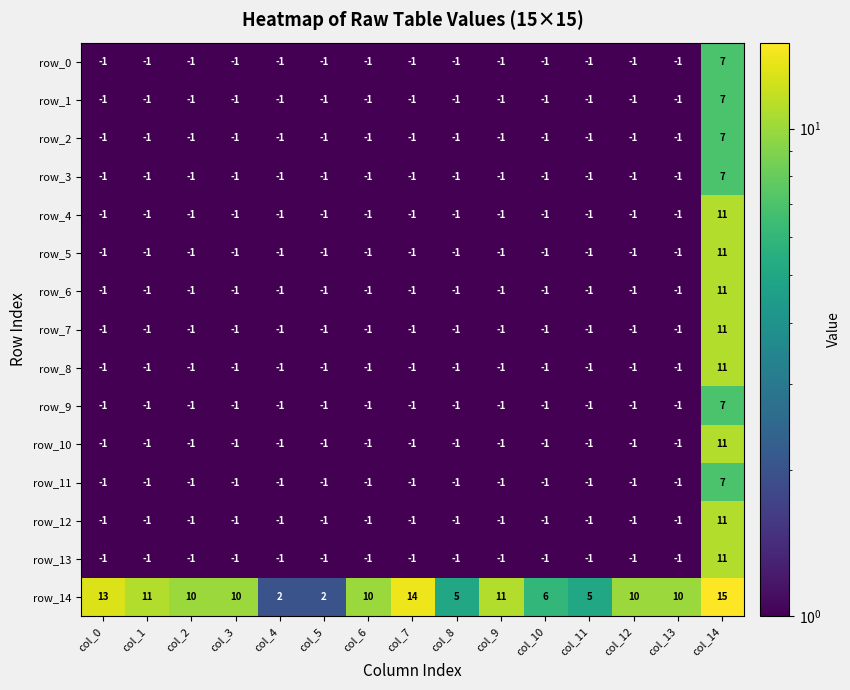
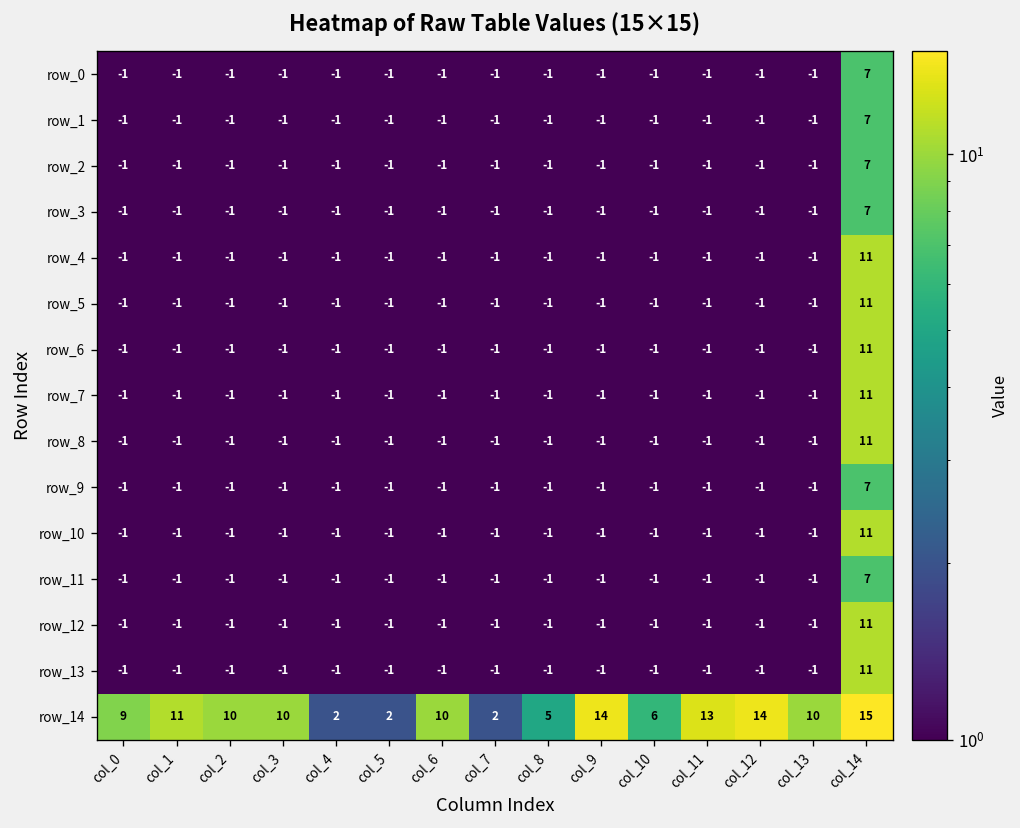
  {
    "row_14": {
-     "col_0": 13,
+     "col_0": 9,
      "col_1": 11,
      "col_2": 10,
      "col_3": 10,
      "col_4": 2,
      "col_5": 2,
      "col_6": 10,
-     "col_7": 14,
+     "col_7": 2,
      "col_8": 5,
-     "col_9": 11,
+     "col_9": 14,
      "col_10": 6,
-     "col_11": 5,
-     "col_12": 10,
+     "col_11": 13,
+     "col_12": 14,
      "col_13": 10,
      "col_14": 15
    }
  }
